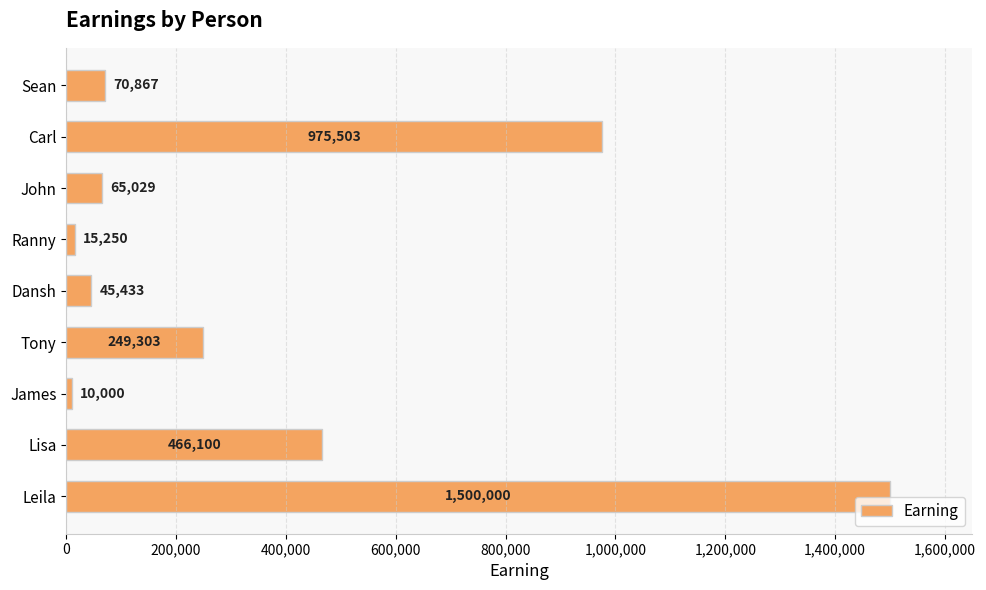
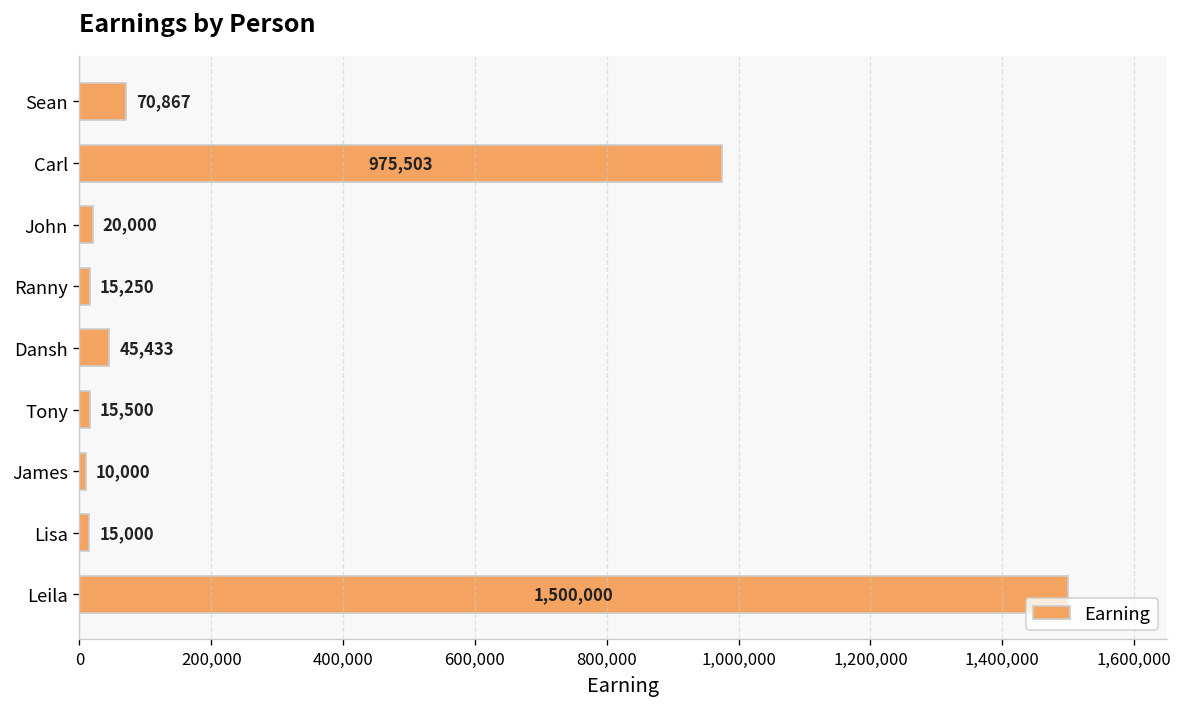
  {
    "Sean": "70,867",
    "Carl": "975,503",
-   "John": "65,029",
+   "John": "20,000",
    "Ranny": "15,250",
    "Dansh": "45,433",
-   "Tony": "249,303",
+   "Tony": "15,500",
    "James": "10,000",
-   "Lisa": "466,100",
+   "Lisa": "15,000",
    "Leila": "1,500,000"
  }
